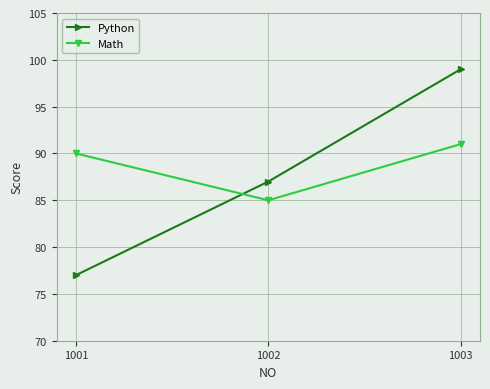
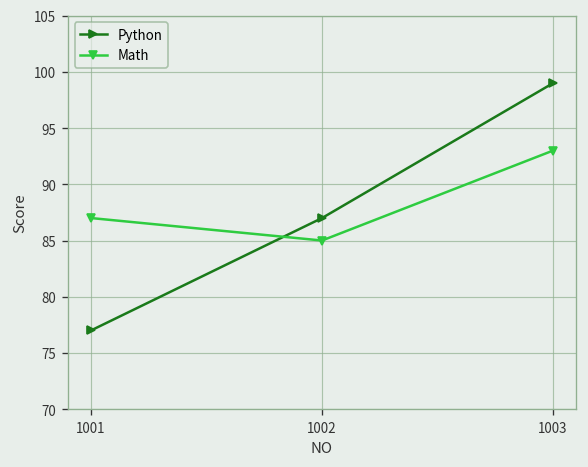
  {
    "Python": {
      "1001": 77,
      "1002": 87,
      "1003": 99
    },
    "Math": {
-     "1001": 90,
+     "1001": 87,
      "1002": 85,
-     "1003": 91
+     "1003": 93
    }
  }
